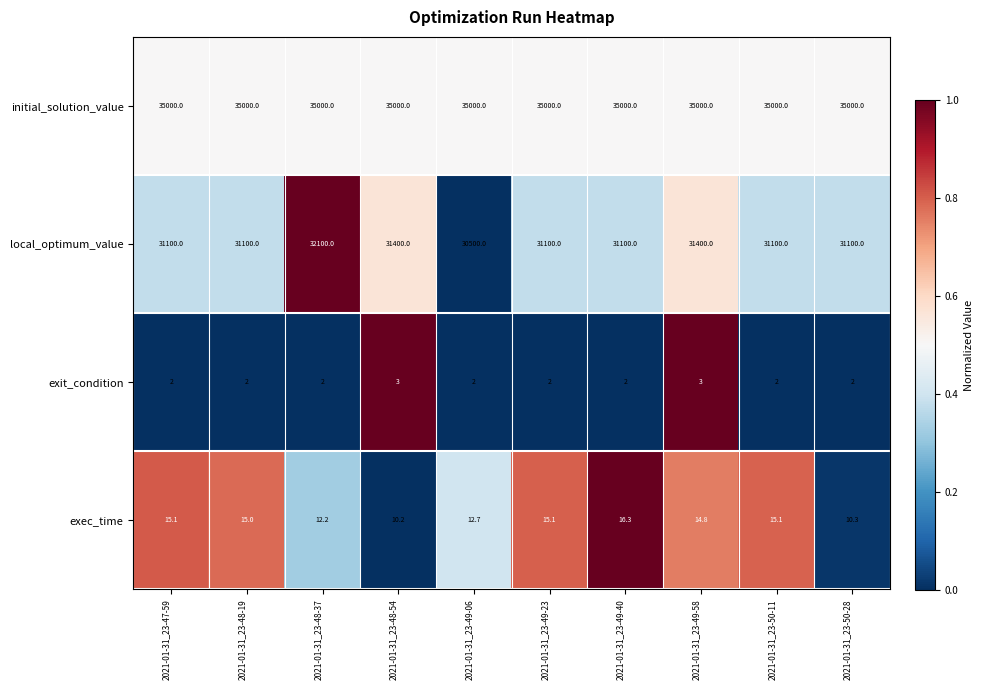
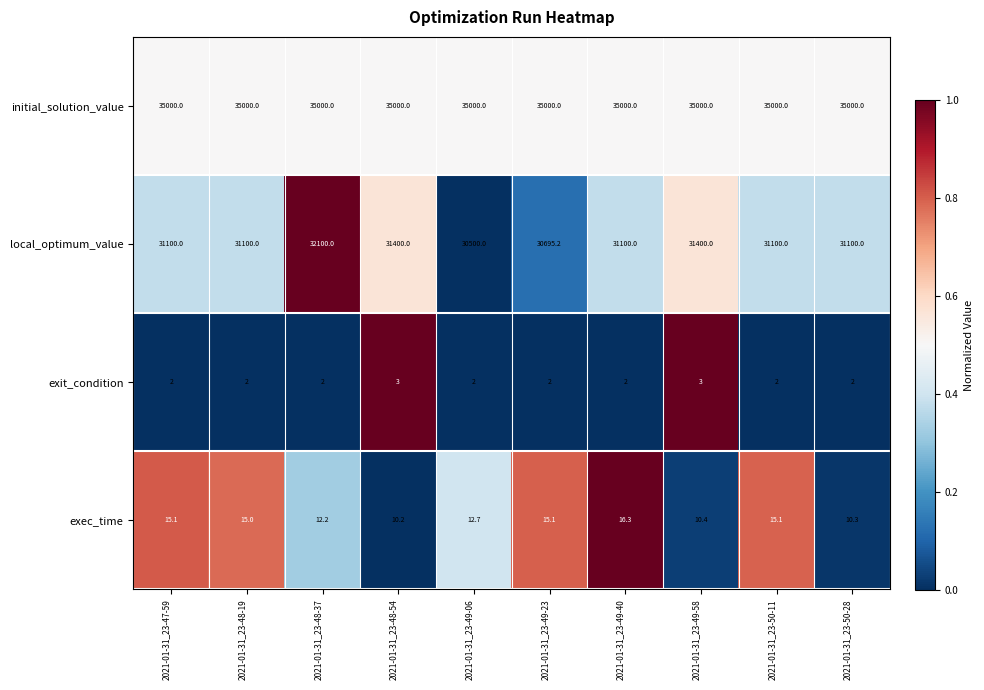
  {
    "initial_solution_value": {
      "2021-01-31_23-47-59": 35000.0,
      "2021-01-31_23-48-19": 35000.0,
      "2021-01-31_23-48-37": 35000.0,
      "2021-01-31_23-48-54": 35000.0,
      "2021-01-31_23-49-06": 35000.0,
      "2021-01-31_23-49-23": 35000.0,
      "2021-01-31_23-49-40": 35000.0,
      "2021-01-31_23-49-58": 35000.0,
      "2021-01-31_23-50-11": 35000.0,
      "2021-01-31_23-50-28": 35000.0
    },
    "local_optimum_value": {
      "2021-01-31_23-47-59": 31100.0,
      "2021-01-31_23-48-19": 31100.0,
      "2021-01-31_23-48-37": 32100.0,
      "2021-01-31_23-48-54": 31400.0,
      "2021-01-31_23-49-06": 30500.0,
-     "2021-01-31_23-49-23": 31100.0,
+     "2021-01-31_23-49-23": 30695.2,
      "2021-01-31_23-49-40": 31100.0,
      "2021-01-31_23-49-58": 31400.0,
      "2021-01-31_23-50-11": 31100.0,
      "2021-01-31_23-50-28": 31100.0
    },
    "exit_condition": {
      "2021-01-31_23-47-59": 2,
      "2021-01-31_23-48-19": 2,
      "2021-01-31_23-48-37": 2,
      "2021-01-31_23-48-54": 3,
      "2021-01-31_23-49-06": 2,
      "2021-01-31_23-49-23": 2,
      "2021-01-31_23-49-40": 2,
      "2021-01-31_23-49-58": 3,
      "2021-01-31_23-50-11": 2,
      "2021-01-31_23-50-28": 2
    },
    "exec_time": {
      "2021-01-31_23-47-59": 15.1,
      "2021-01-31_23-48-19": 15.0,
      "2021-01-31_23-48-37": 12.2,
      "2021-01-31_23-48-54": 10.2,
      "2021-01-31_23-49-06": 12.7,
      "2021-01-31_23-49-23": 15.1,
      "2021-01-31_23-49-40": 16.3,
-     "2021-01-31_23-49-58": 14.8,
+     "2021-01-31_23-49-58": 10.4,
      "2021-01-31_23-50-11": 15.1,
      "2021-01-31_23-50-28": 10.3
    }
  }
